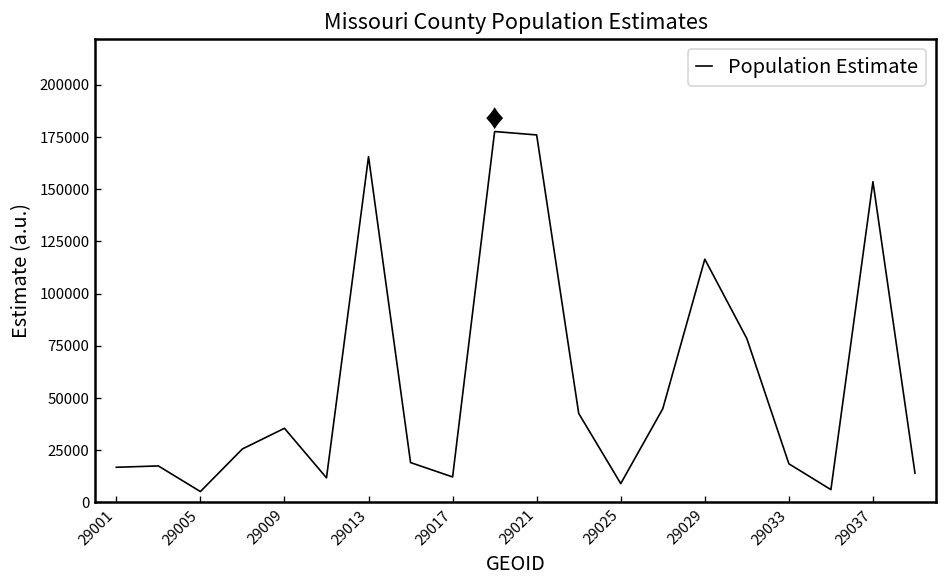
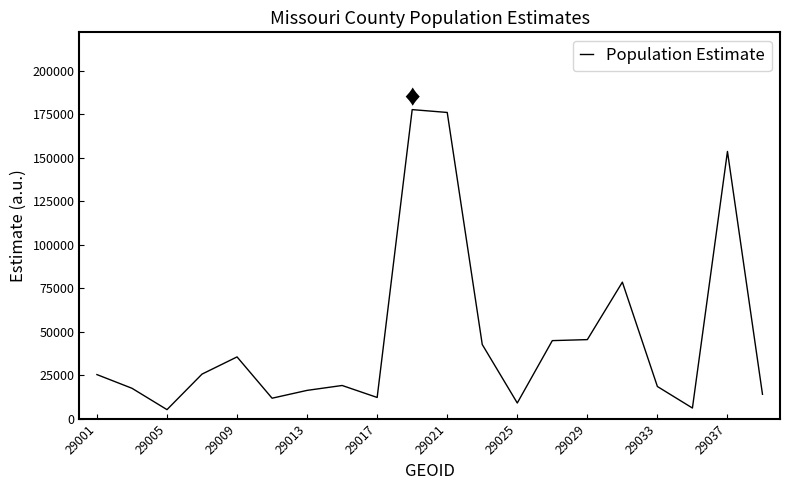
  {
-   "29001": 17000,
+   "29001": 25000,
    "29005": 5000,
    "29009": 36000,
-   "29013": 166000,
+   "29013": 16000,
    "29017": 12000,
    "29021": 176000,
    "29025": 9000,
-   "29029": 117000,
+   "29029": 45000,
    "29033": 19000,
    "29037": 154000
  }
